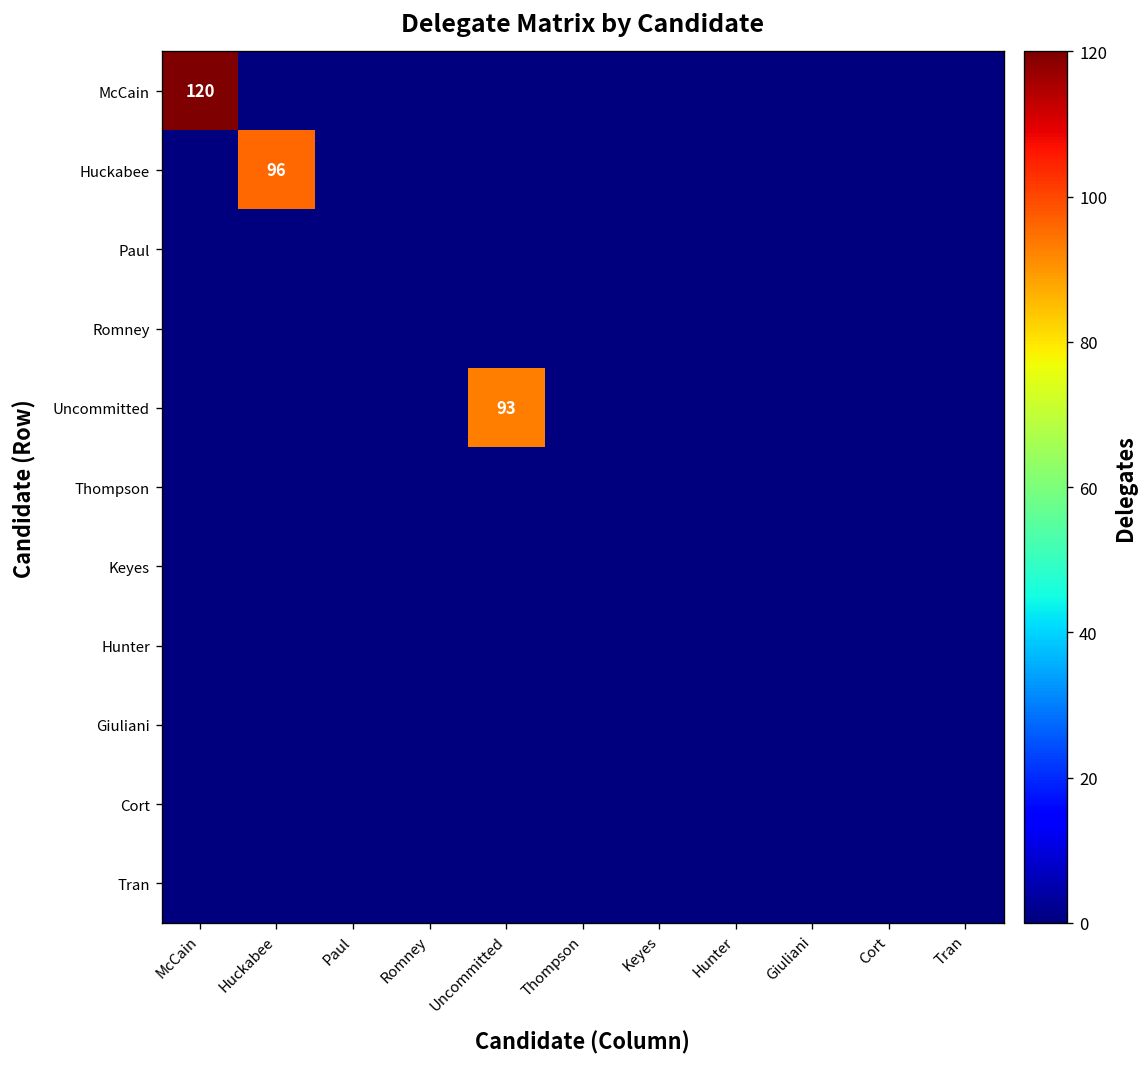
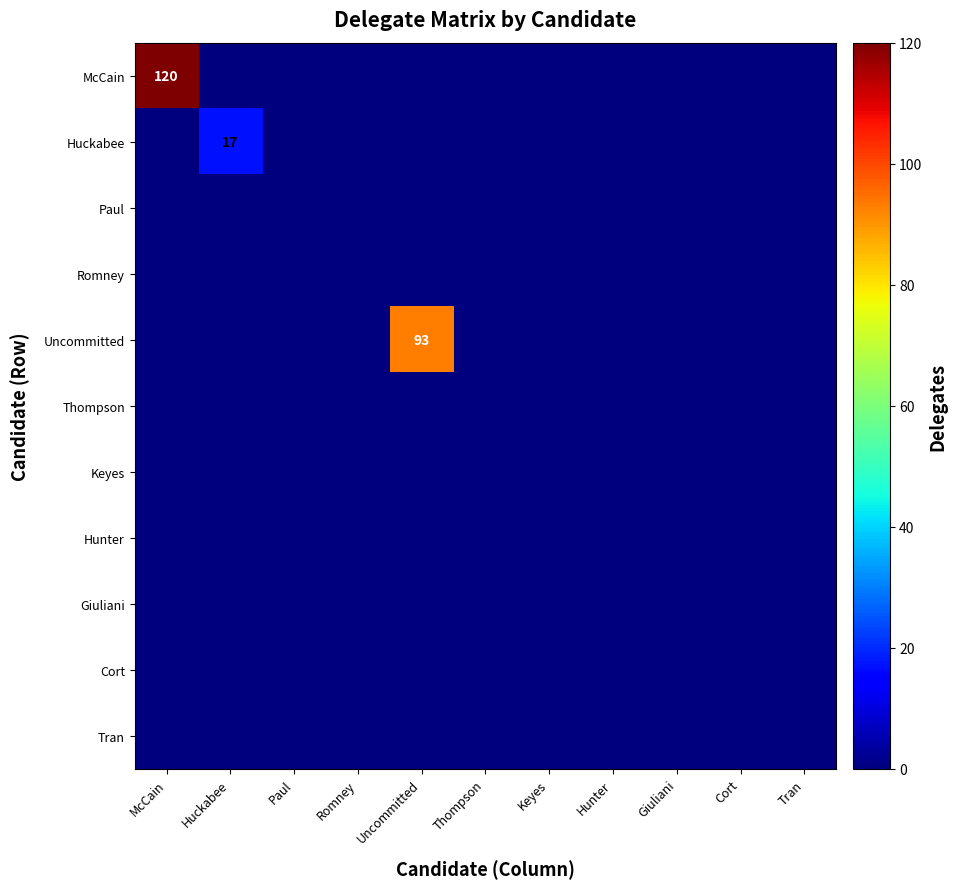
  {
    "McCain": {
      "McCain": 120
    },
    "Huckabee": {
-     "Huckabee": 96
+     "Huckabee": 17
    },
    "Uncommitted": {
      "Uncommitted": 93
    }
  }
